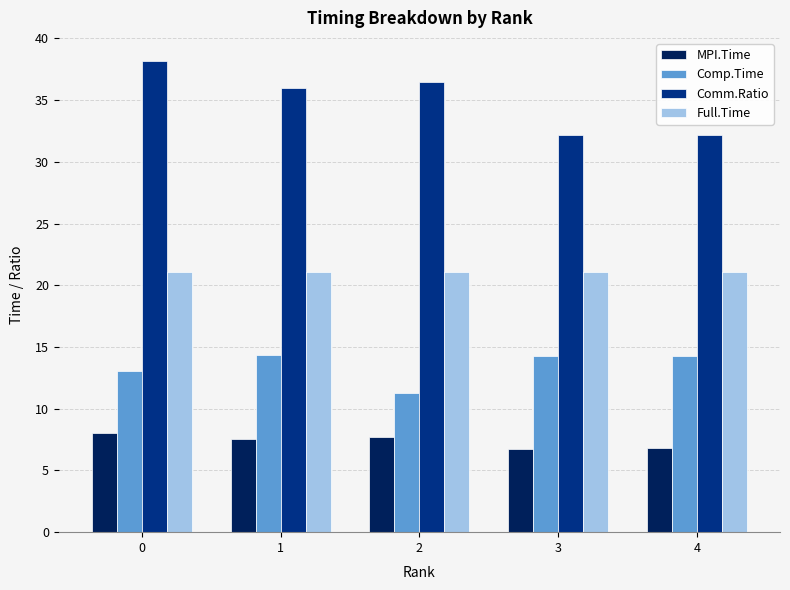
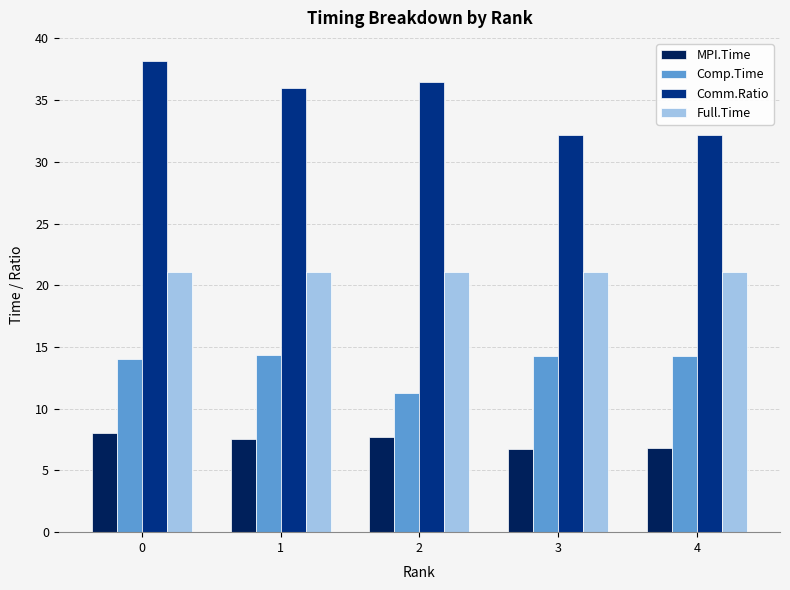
  {
    "Comp.Time": {
-     "0": 13.0,
+     "0": 14.0,
      "1": 14.4,
      "2": 11.2,
      "3": 14.3,
      "4": 14.3
    },
    "Full.Time": {
      "0": 21.1,
      "1": 21.1,
      "2": 21.1,
      "3": 21.1,
      "4": 21.1
    }
  }
